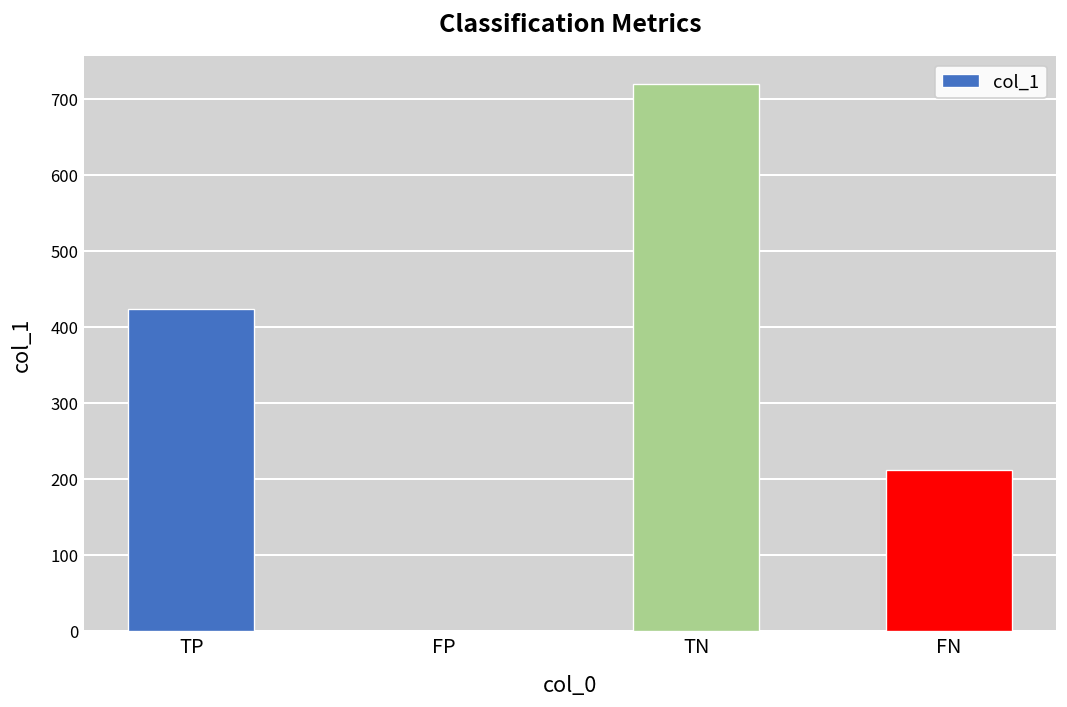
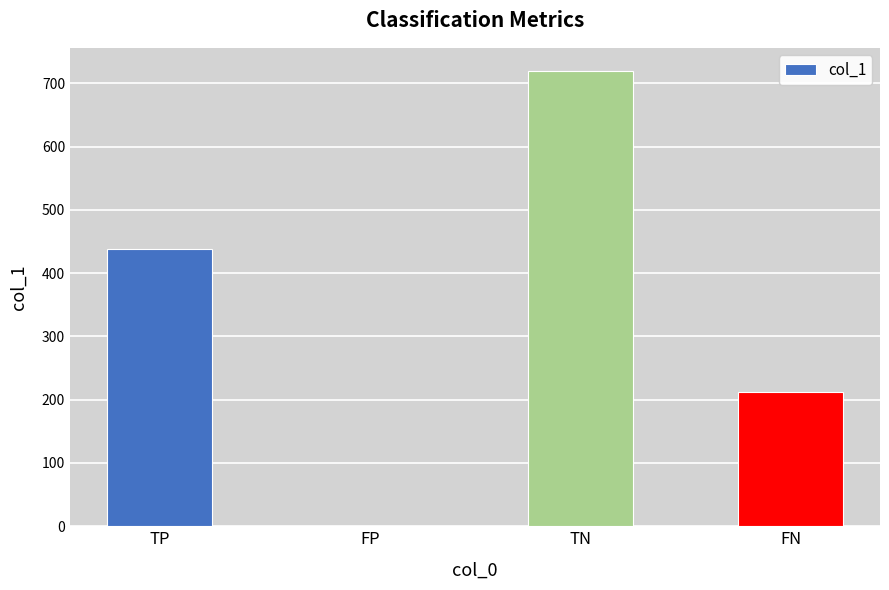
  {
-   "TP": 420,
+   "TP": 440,
    "FP": 0,
    "TN": 720,
    "FN": 210
  }
